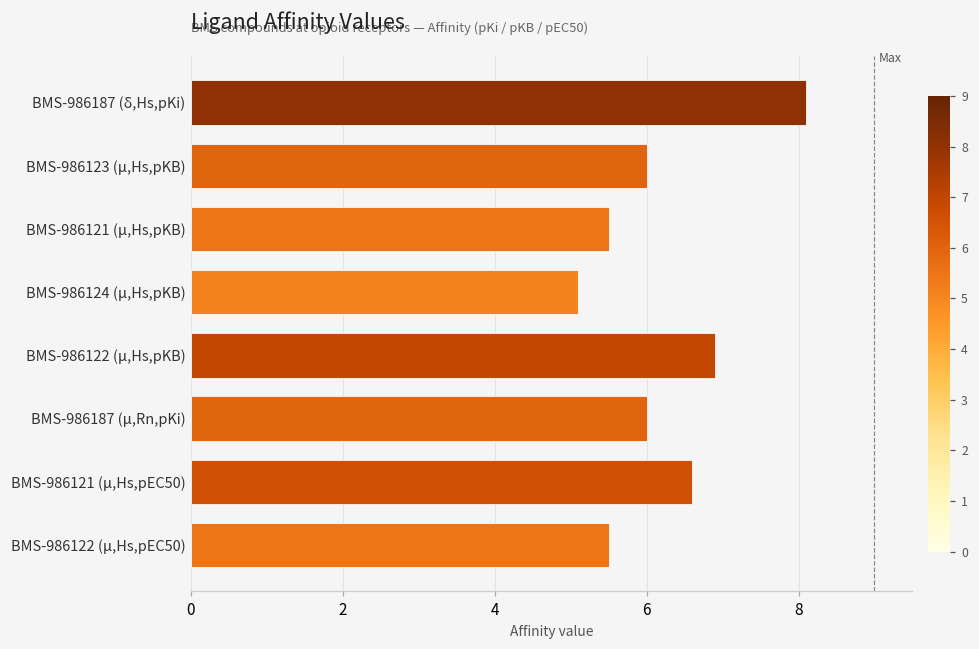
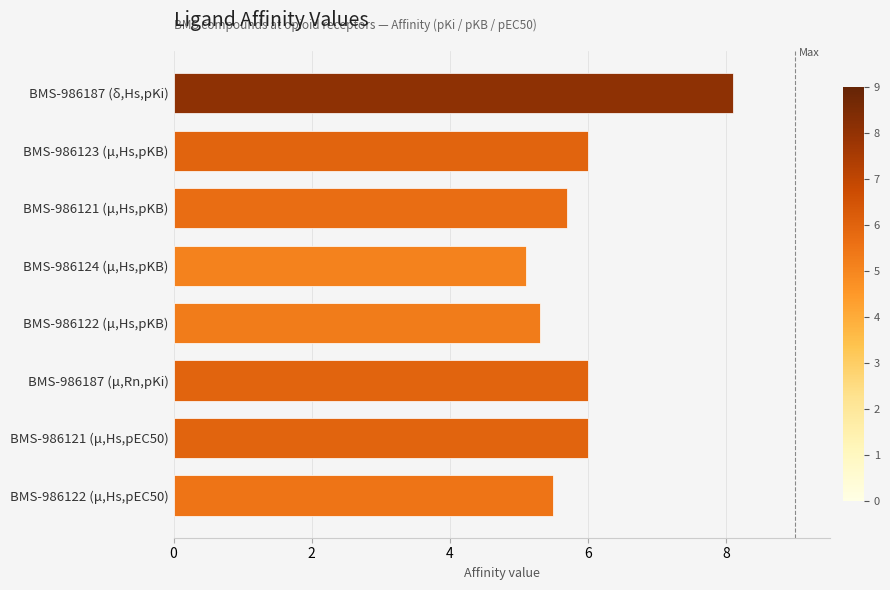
  {
    "BMS-986187 (δ,Hs,pKi)": 8.1,
    "BMS-986123 (μ,Hs,pKB)": 6.0,
-   "BMS-986121 (μ,Hs,pKB)": 5.5,
+   "BMS-986121 (μ,Hs,pKB)": 5.7,
    "BMS-986124 (μ,Hs,pKB)": 5.1,
-   "BMS-986122 (μ,Hs,pKB)": 6.9,
+   "BMS-986122 (μ,Hs,pKB)": 5.3,
    "BMS-986187 (μ,Rn,pKi)": 6.0,
-   "BMS-986121 (μ,Hs,pEC50)": 6.6,
+   "BMS-986121 (μ,Hs,pEC50)": 6.0,
    "BMS-986122 (μ,Hs,pEC50)": 5.5
  }
